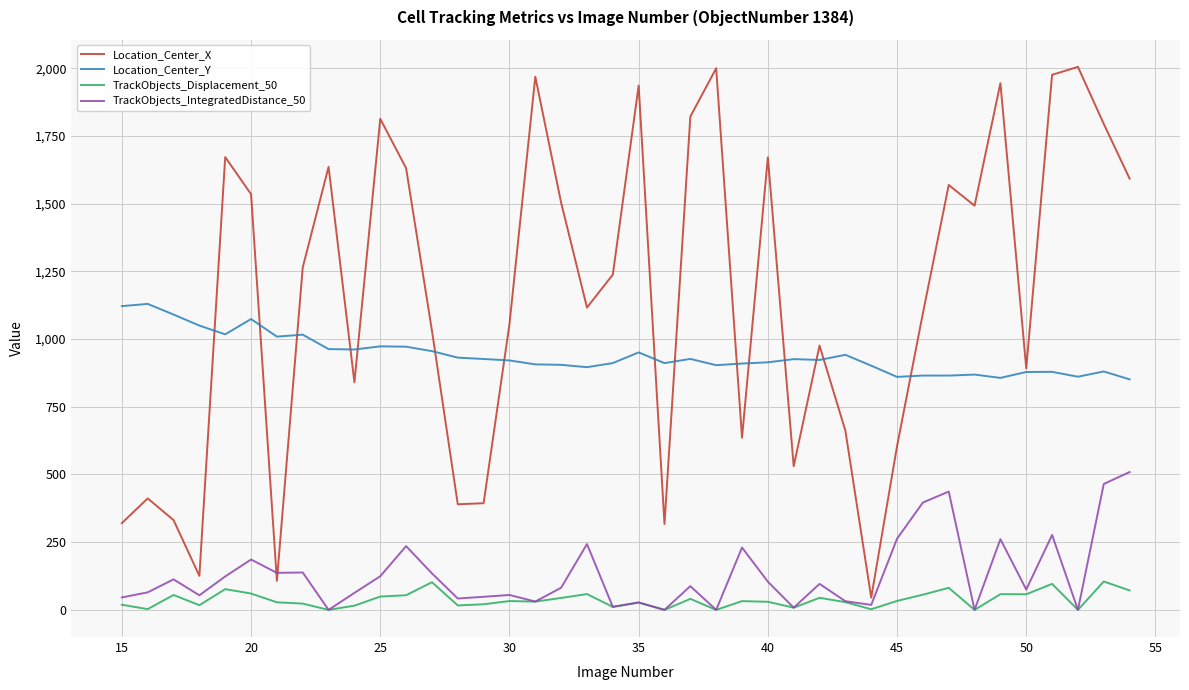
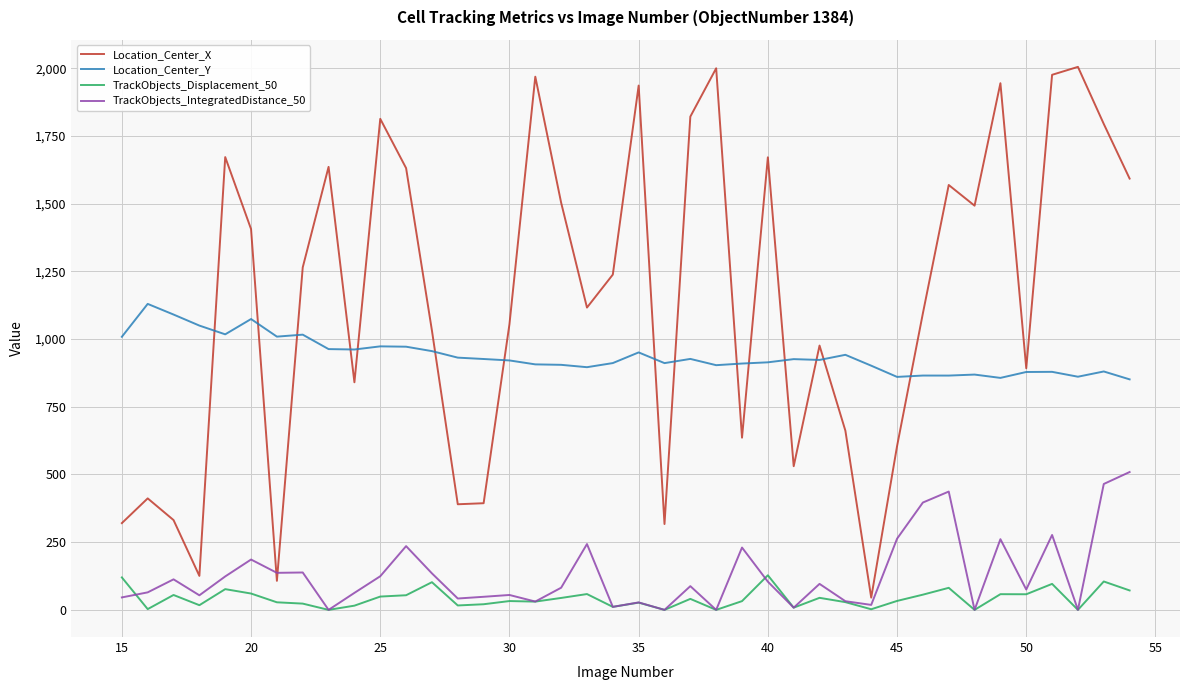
  {
    "Location_Center_X": {
      "15": "320",
-     "20": "1,530",
+     "20": "1,410",
      "25": "1,810",
      "30": "1,050",
      "35": "1,940",
      "40": "1,670",
      "45": "600",
      "50": "890"
    },
    "Location_Center_Y": {
-     "15": "1,120",
+     "15": "1,010",
      "20": "1,070",
      "25": "970",
      "30": "920",
      "35": "950",
      "40": "910",
      "45": "860",
      "50": "880"
    },
    "TrackObjects_Displacement_50": {
-     "15": "20",
+     "15": "120",
      "20": "60",
      "25": "50",
      "30": "30",
-     "40": "30",
+     "40": "130",
      "45": "30",
      "50": "60"
    },
    "TrackObjects_IntegratedDistance_50": {
      "15": "50",
      "20": "190",
      "25": "120",
      "30": "60",
      "40": "100",
      "45": "260",
      "50": "80"
    }
  }
